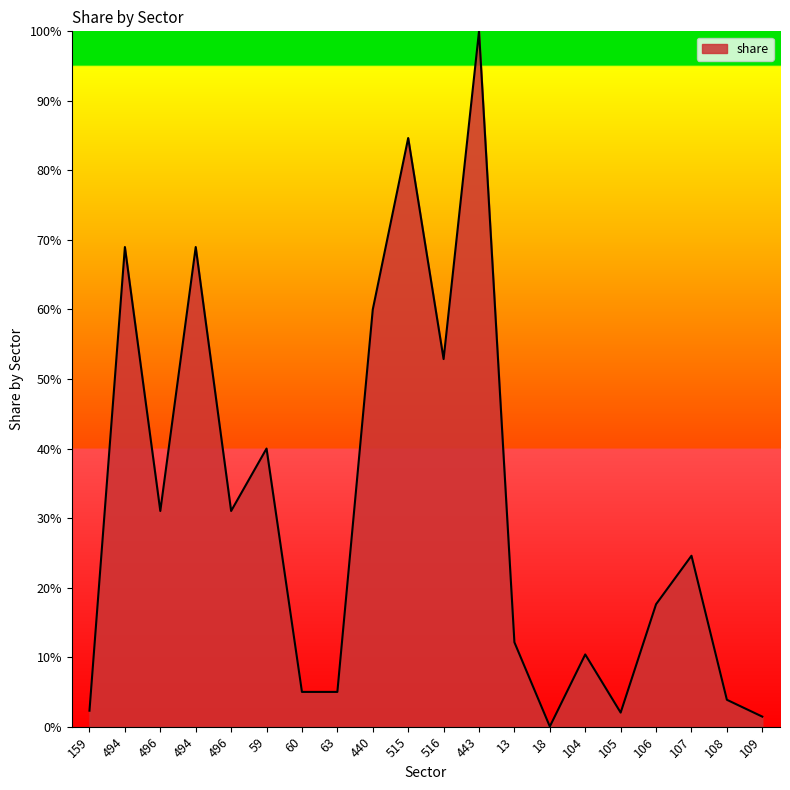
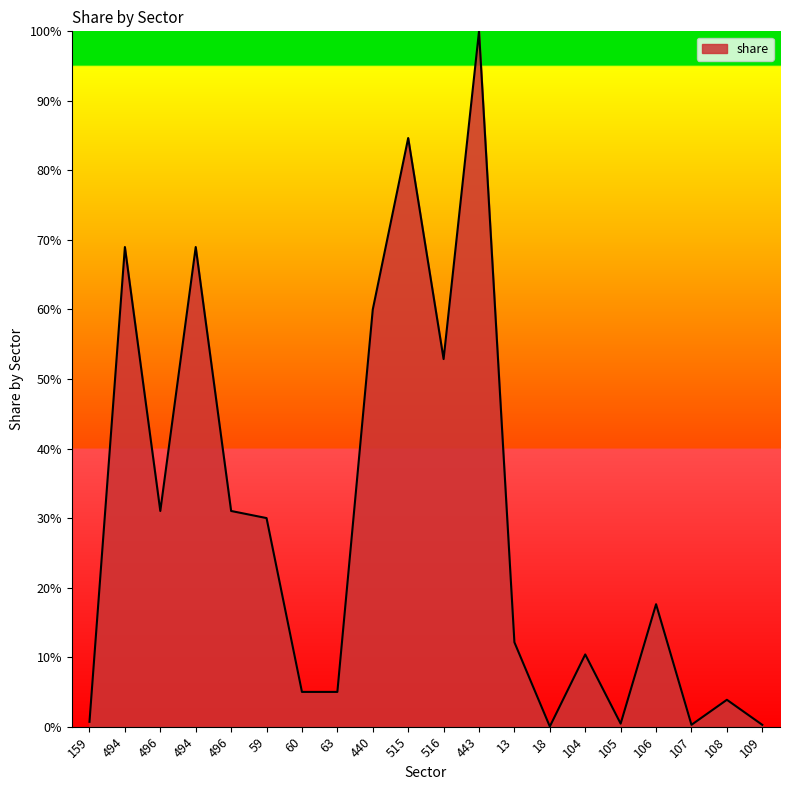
  {
-   "159": "2%",
-   "59": "40%",
+   "159": "1%",
+   "59": "30%",
    "60": "5%",
    "63": "5%",
    "440": "60%",
    "515": "85%",
    "516": "53%",
    "443": "100%",
    "13": "12%",
    "18": "0%",
    "104": "10%",
-   "105": "2%",
+   "105": "0%",
    "106": "18%",
-   "107": "25%",
+   "107": "0%",
    "108": "4%",
-   "109": "1%"
+   "109": "0%"
  }
